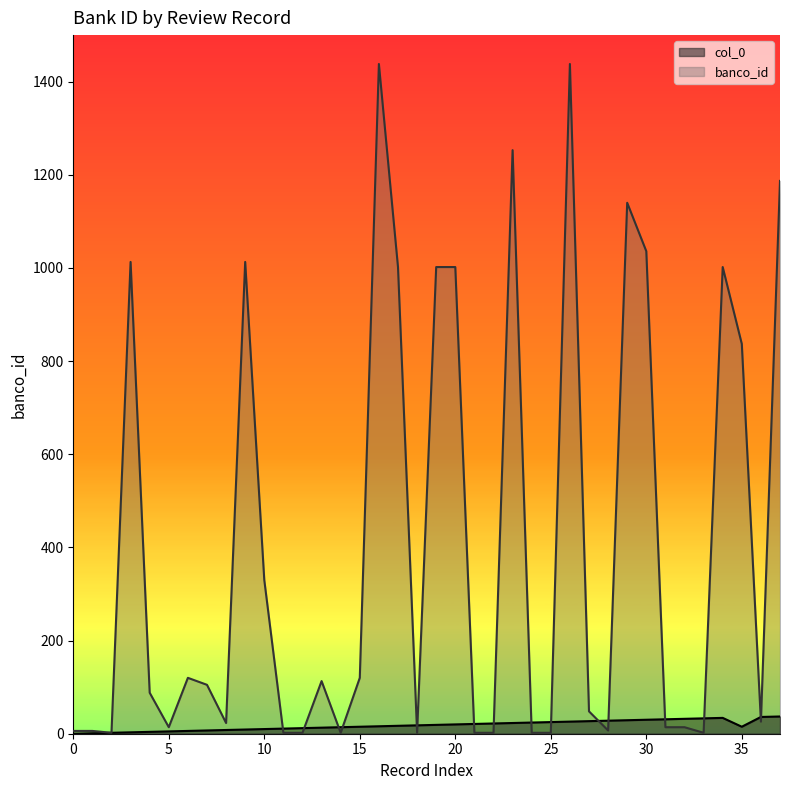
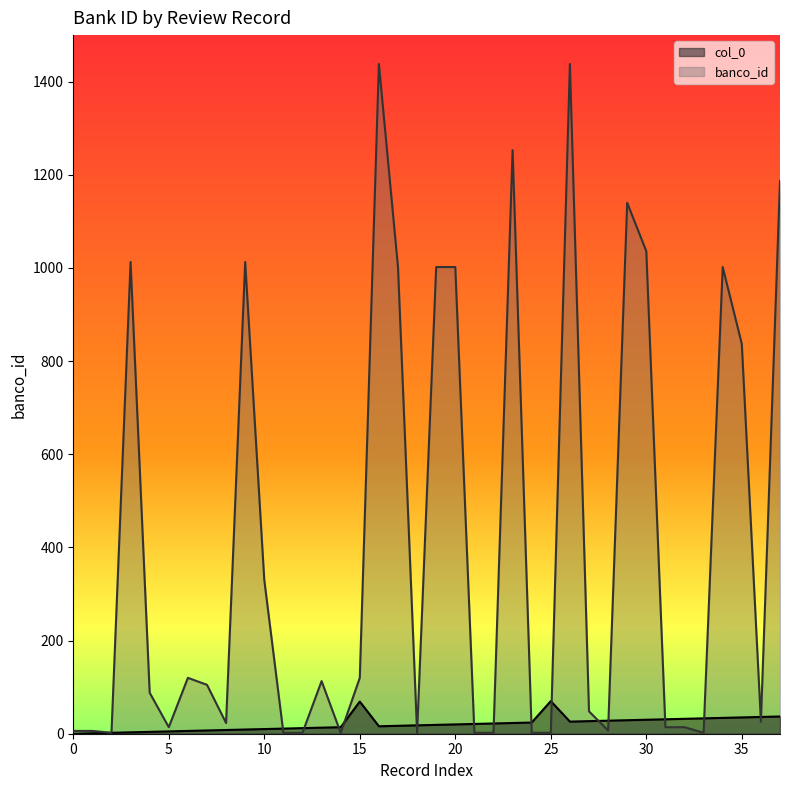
  {
    "col_0": {
      "0": 0,
      "5": 10,
      "10": 10,
-     "15": 20,
+     "15": 70,
      "20": 20,
-     "25": 30,
+     "25": 70,
      "30": 30,
-     "35": 20
+     "35": 40
    },
    "banco_id": {
      "0": 10,
      "5": 10,
      "10": 330,
      "15": 120,
      "20": 1000,
      "25": 0,
      "30": 1040,
      "35": 840
    }
  }
